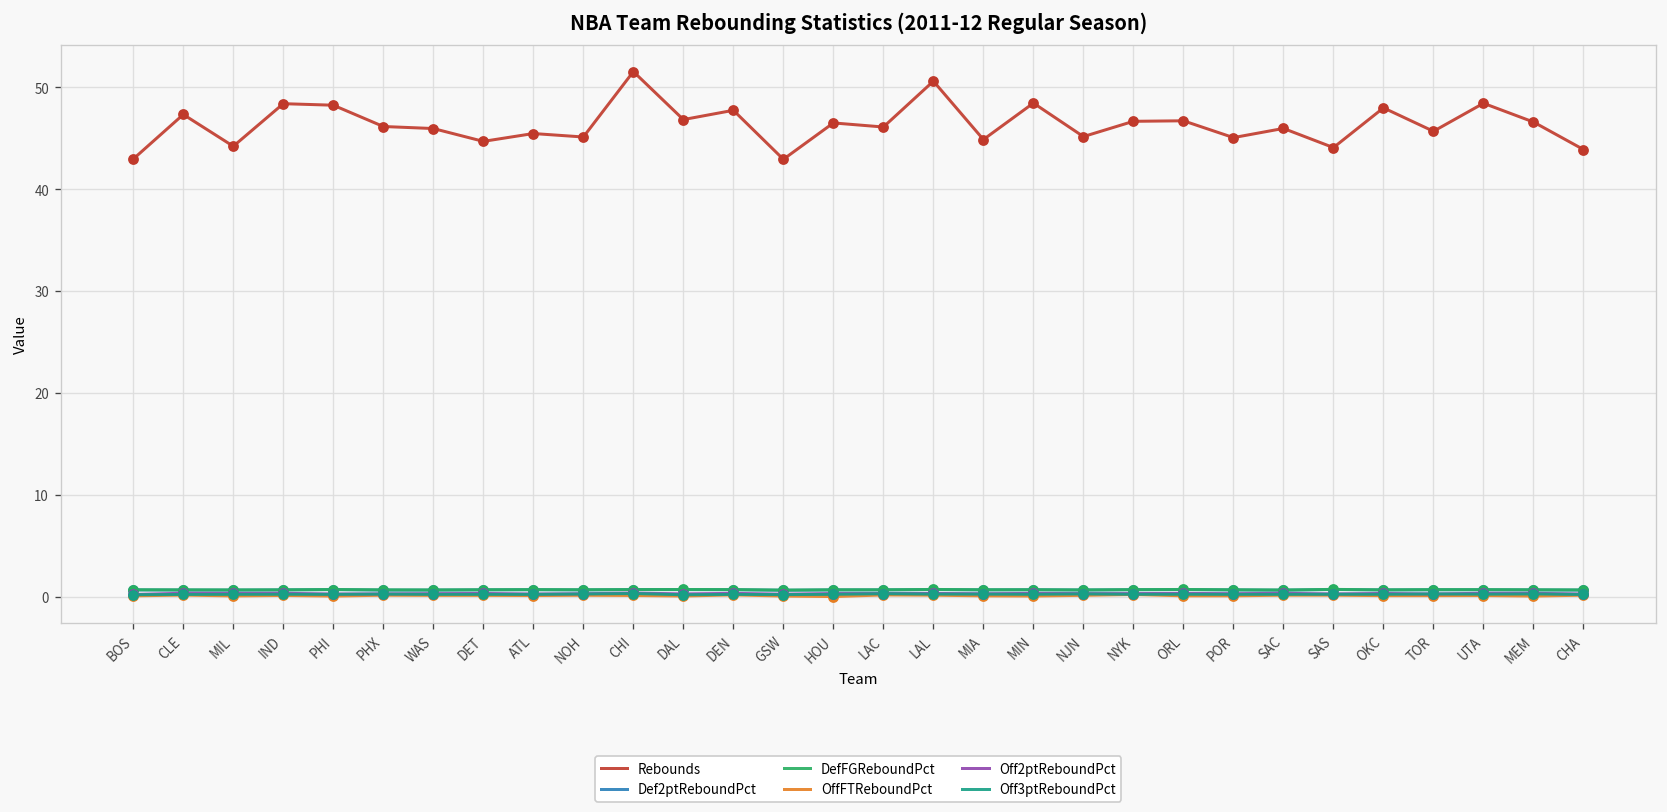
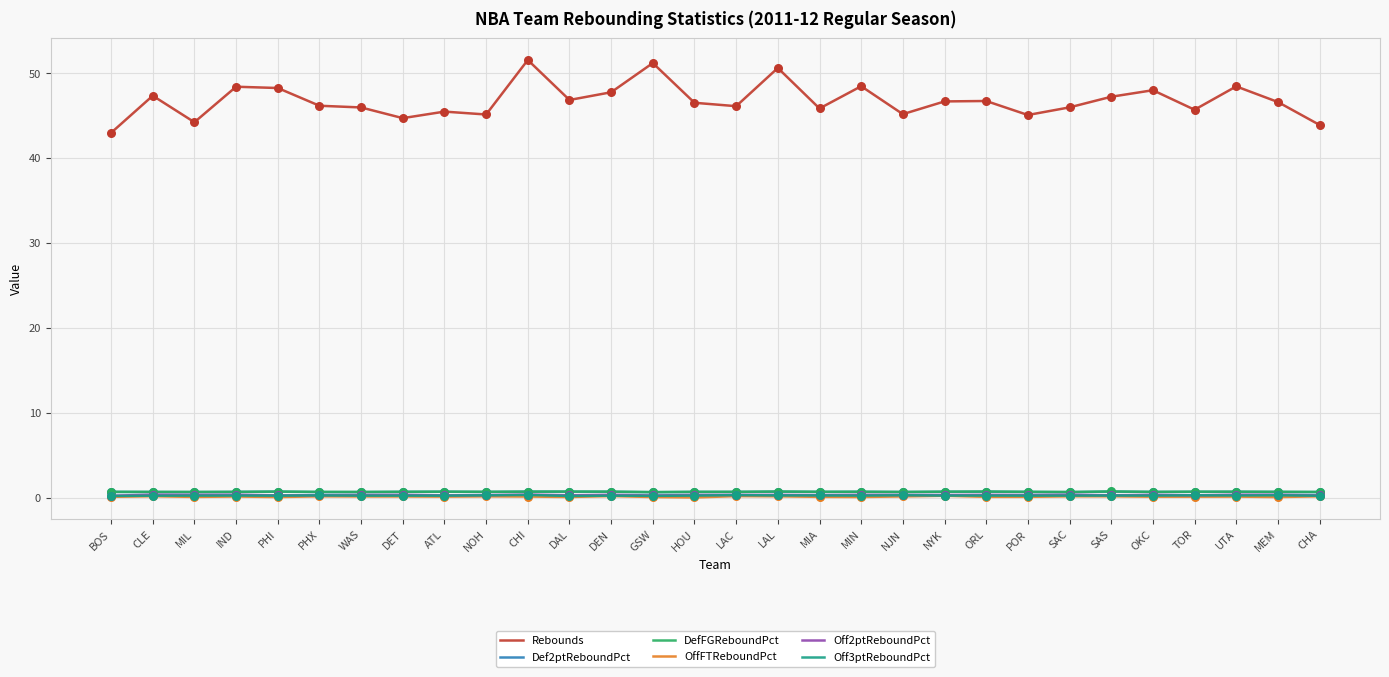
  {
    "Rebounds": {
      "BOS": 43,
      "CLE": 47,
      "MIL": 44,
      "IND": 48,
      "PHI": 48,
      "PHX": 46,
      "WAS": 46,
      "DET": 45,
      "ATL": 45,
      "NOH": 45,
      "CHI": 52,
      "DAL": 47,
      "DEN": 48,
-     "GSW": 43,
+     "GSW": 51,
      "HOU": 47,
      "LAC": 46,
      "LAL": 51,
-     "MIA": 45,
+     "MIA": 46,
      "MIN": 48,
      "NJN": 45,
      "NYK": 47,
      "ORL": 47,
      "POR": 45,
      "SAC": 46,
-     "SAS": 44,
+     "SAS": 47,
      "OKC": 48,
      "TOR": 46,
      "UTA": 48,
      "MEM": 47,
      "CHA": 44
    }
  }
